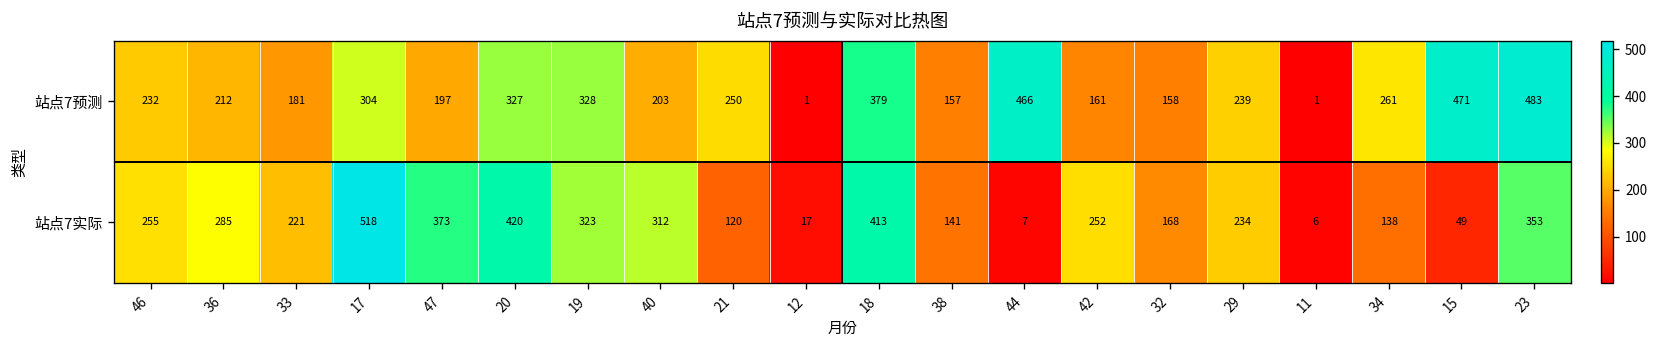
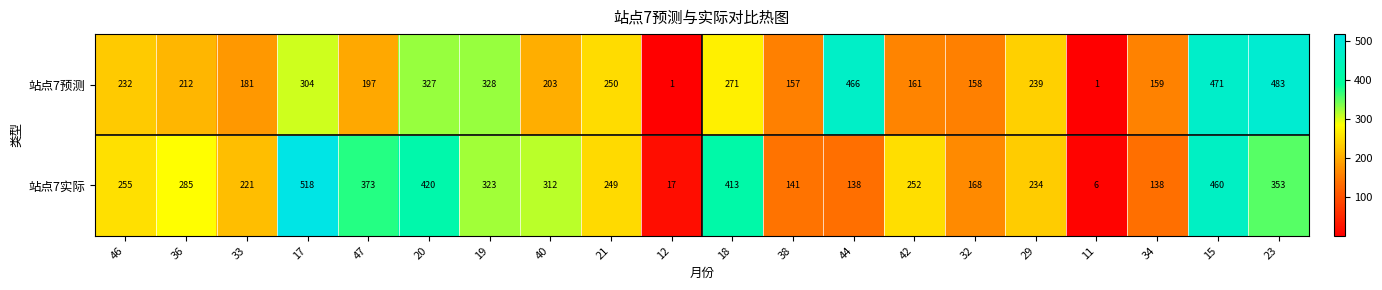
  {
    "站点7预测": {
      "46": 232,
      "36": 212,
      "33": 181,
      "17": 304,
      "47": 197,
      "20": 327,
      "19": 328,
      "40": 203,
      "21": 250,
      "12": 1,
-     "18": 379,
+     "18": 271,
      "38": 157,
      "44": 466,
      "42": 161,
      "32": 158,
      "29": 239,
      "11": 1,
-     "34": 261,
+     "34": 159,
      "15": 471,
      "23": 483
    },
    "站点7实际": {
      "46": 255,
      "36": 285,
      "33": 221,
      "17": 518,
      "47": 373,
      "20": 420,
      "19": 323,
      "40": 312,
-     "21": 120,
+     "21": 249,
      "12": 17,
      "18": 413,
      "38": 141,
-     "44": 7,
+     "44": 138,
      "42": 252,
      "32": 168,
      "29": 234,
      "11": 6,
      "34": 138,
-     "15": 49,
+     "15": 460,
      "23": 353
    }
  }
